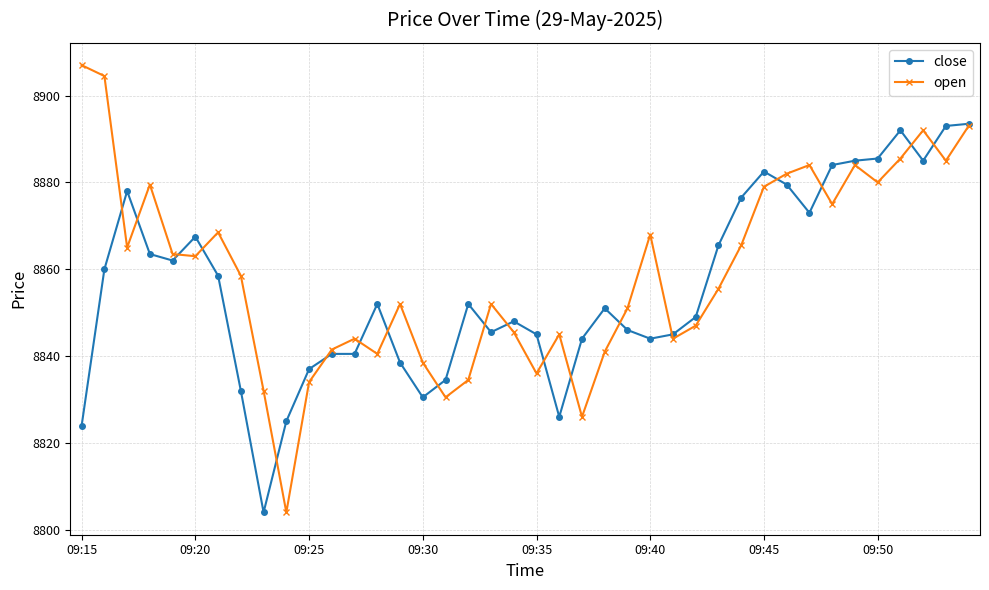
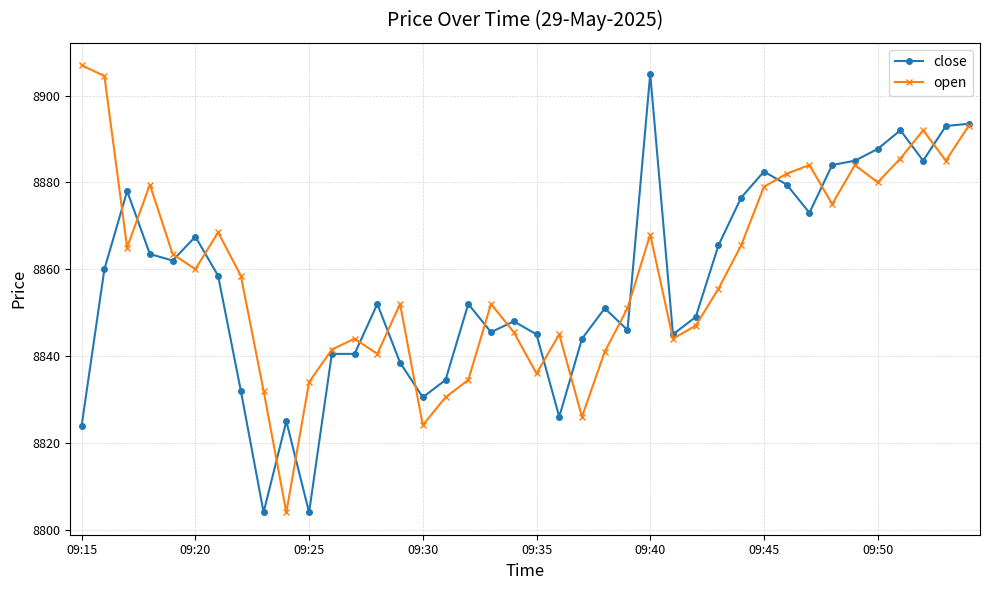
  {
    "close": {
      "09:15": 8824,
      "09:20": 8868,
-     "09:25": 8837,
+     "09:25": 8804,
      "09:30": 8831,
      "09:35": 8845,
-     "09:40": 8844,
+     "09:40": 8905,
      "09:45": 8883,
-     "09:50": 8886
+     "09:50": 8888
    },
    "open": {
      "09:15": 8907,
-     "09:20": 8863,
+     "09:20": 8860,
      "09:25": 8834,
-     "09:30": 8839,
+     "09:30": 8824,
      "09:35": 8836,
      "09:40": 8868,
      "09:45": 8879,
      "09:50": 8880
    }
  }
